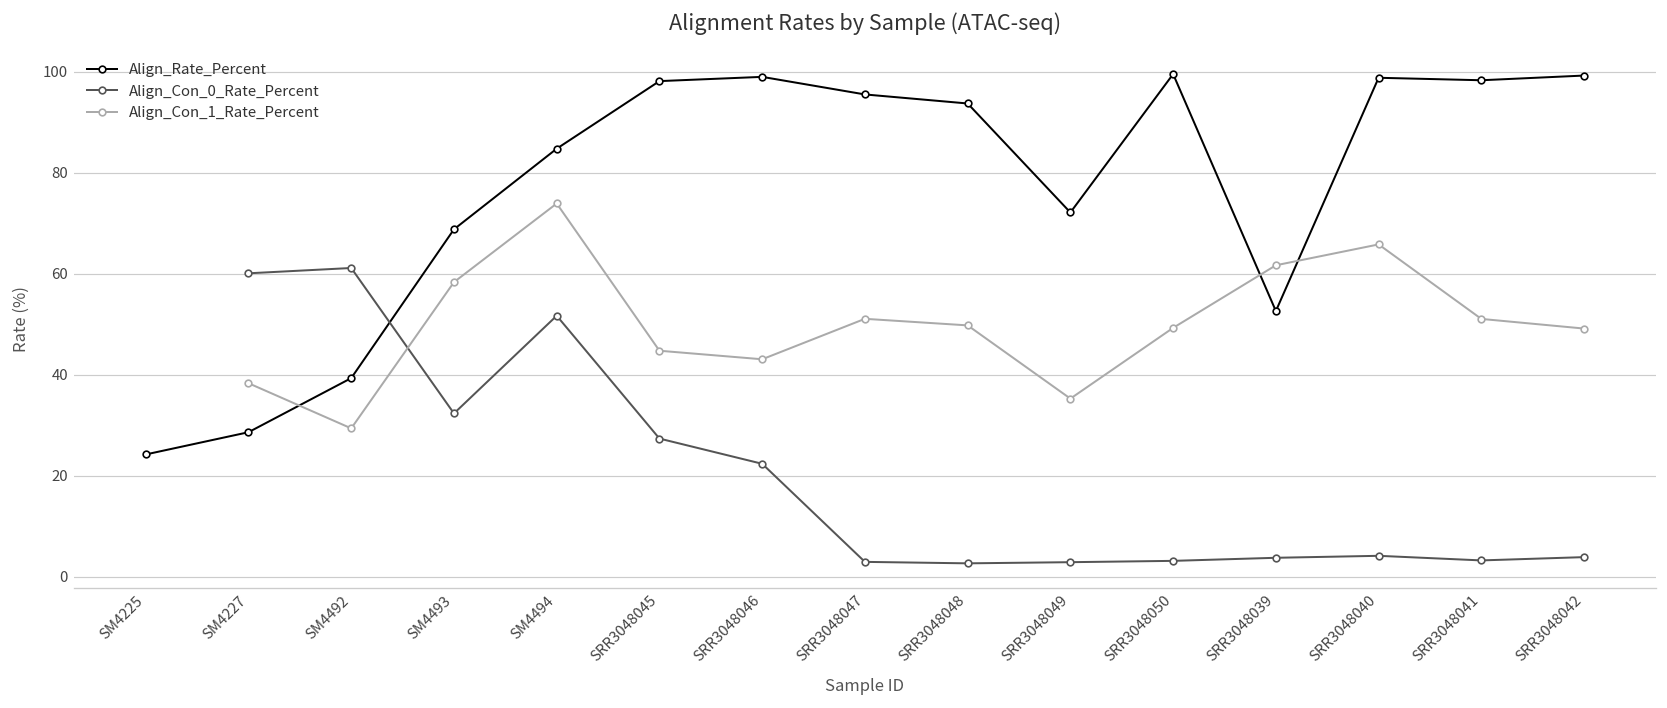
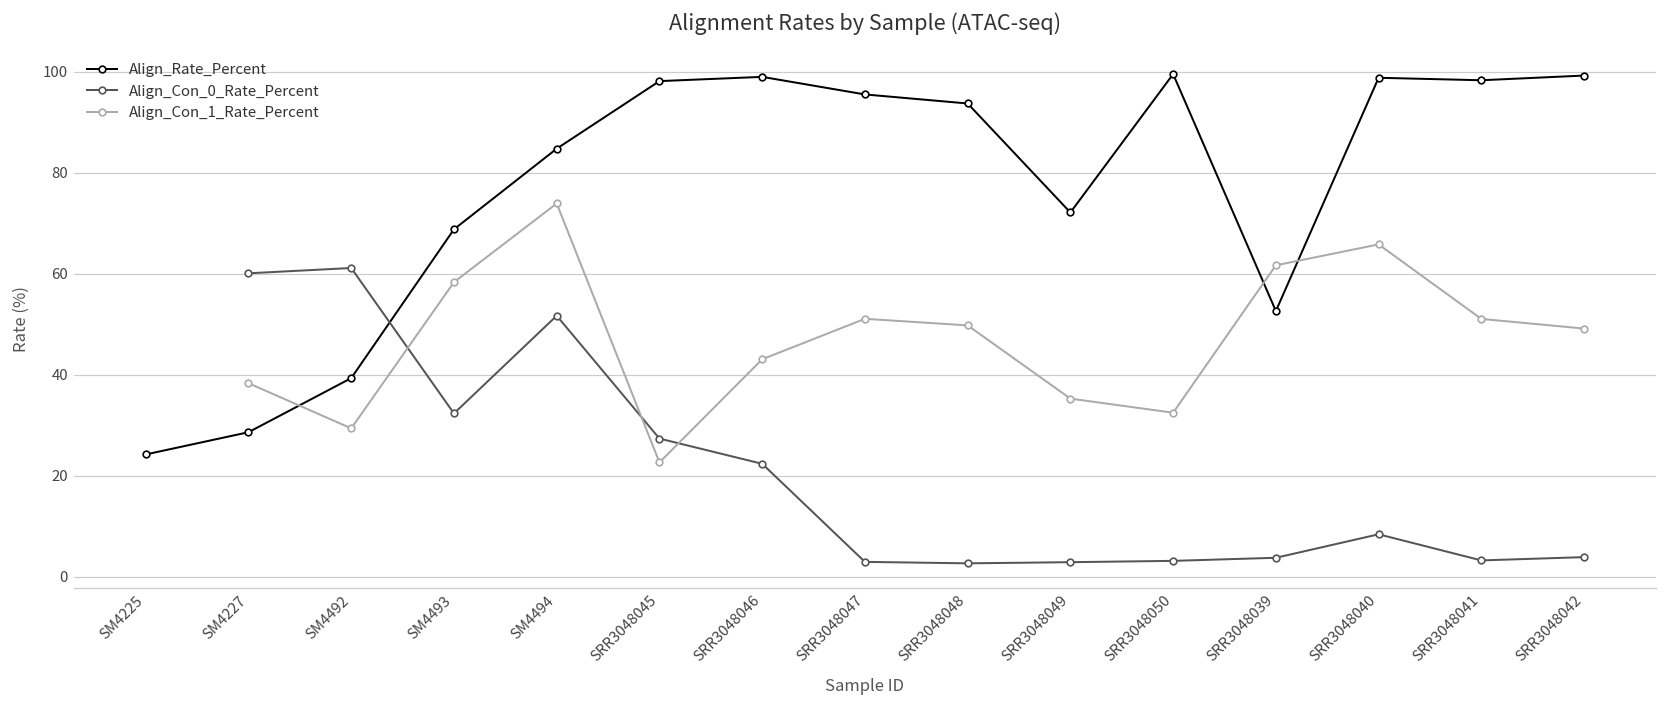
  {
    "Align_Rate_Percent": {
      "SM4225": 24,
      "SM4227": 29,
      "SM4492": 39,
      "SM4493": 69,
      "SM4494": 85,
      "SRR3048045": 98,
      "SRR3048046": 99,
      "SRR3048047": 96,
      "SRR3048048": 94,
      "SRR3048049": 72,
      "SRR3048050": 100,
      "SRR3048039": 53,
      "SRR3048040": 99,
      "SRR3048041": 98,
      "SRR3048042": 99
    },
    "Align_Con_0_Rate_Percent": {
      "SM4227": 60,
      "SM4492": 61,
      "SM4493": 32,
      "SM4494": 52,
      "SRR3048045": 27,
      "SRR3048046": 22,
      "SRR3048047": 3,
      "SRR3048048": 3,
      "SRR3048049": 3,
      "SRR3048050": 3,
      "SRR3048039": 4,
-     "SRR3048040": 4,
+     "SRR3048040": 8,
      "SRR3048041": 3,
      "SRR3048042": 4
    },
    "Align_Con_1_Rate_Percent": {
      "SM4227": 38,
      "SM4492": 29,
      "SM4493": 58,
      "SM4494": 74,
-     "SRR3048045": 45,
+     "SRR3048045": 23,
      "SRR3048046": 43,
      "SRR3048047": 51,
      "SRR3048048": 50,
      "SRR3048049": 35,
-     "SRR3048050": 49,
+     "SRR3048050": 32,
      "SRR3048039": 62,
      "SRR3048040": 66,
      "SRR3048041": 51,
      "SRR3048042": 49
    }
  }
